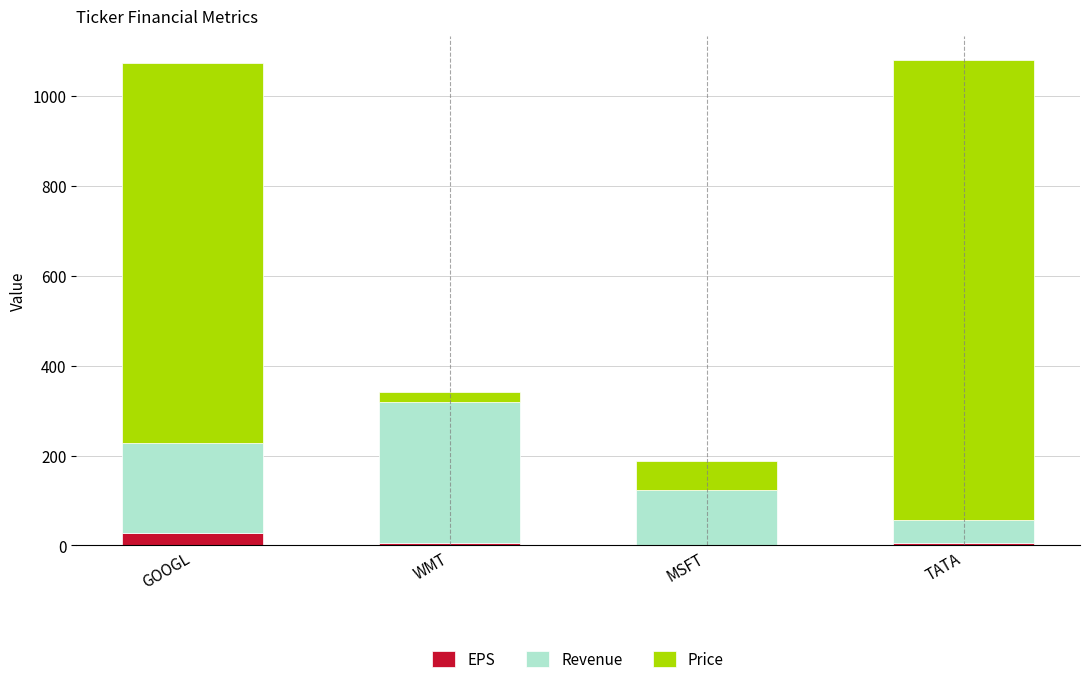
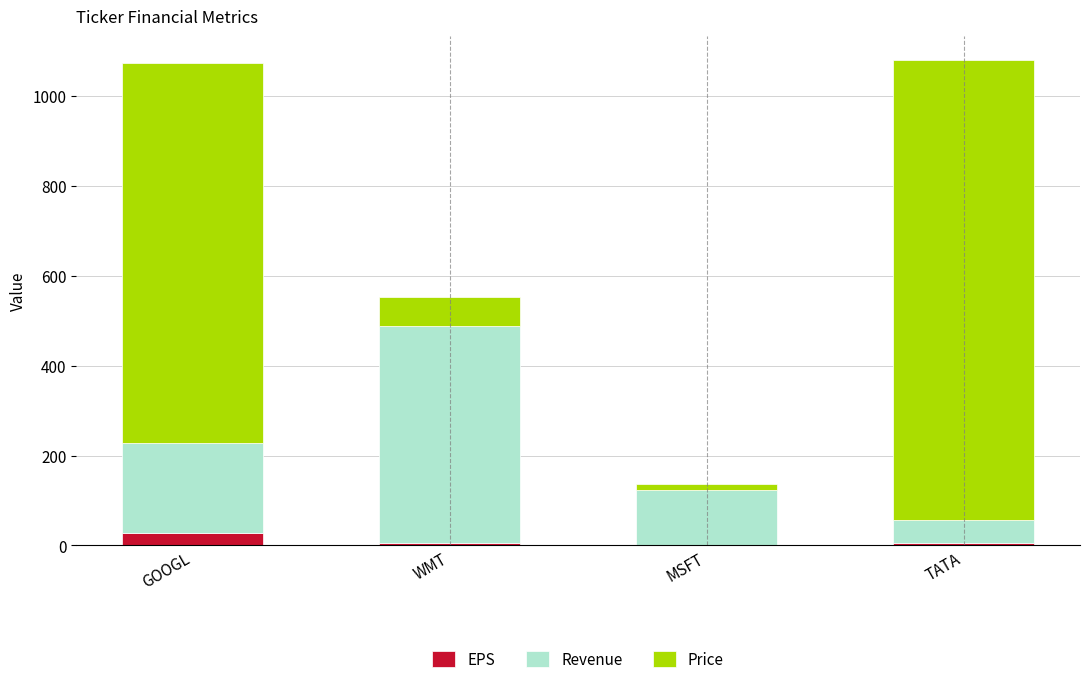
  {
    "EPS": {
      "GOOGL": 30,
      "MSFT": 0,
      "TATA": 10
    },
    "Revenue": {
      "GOOGL": 200,
-     "WMT": 310,
+     "WMT": 480,
      "MSFT": 120,
      "TATA": 50
    },
    "Price": {
      "GOOGL": 850,
-     "WMT": 20,
-     "MSFT": 60,
+     "WMT": 70,
+     "MSFT": 10,
      "TATA": 1020
    }
  }
